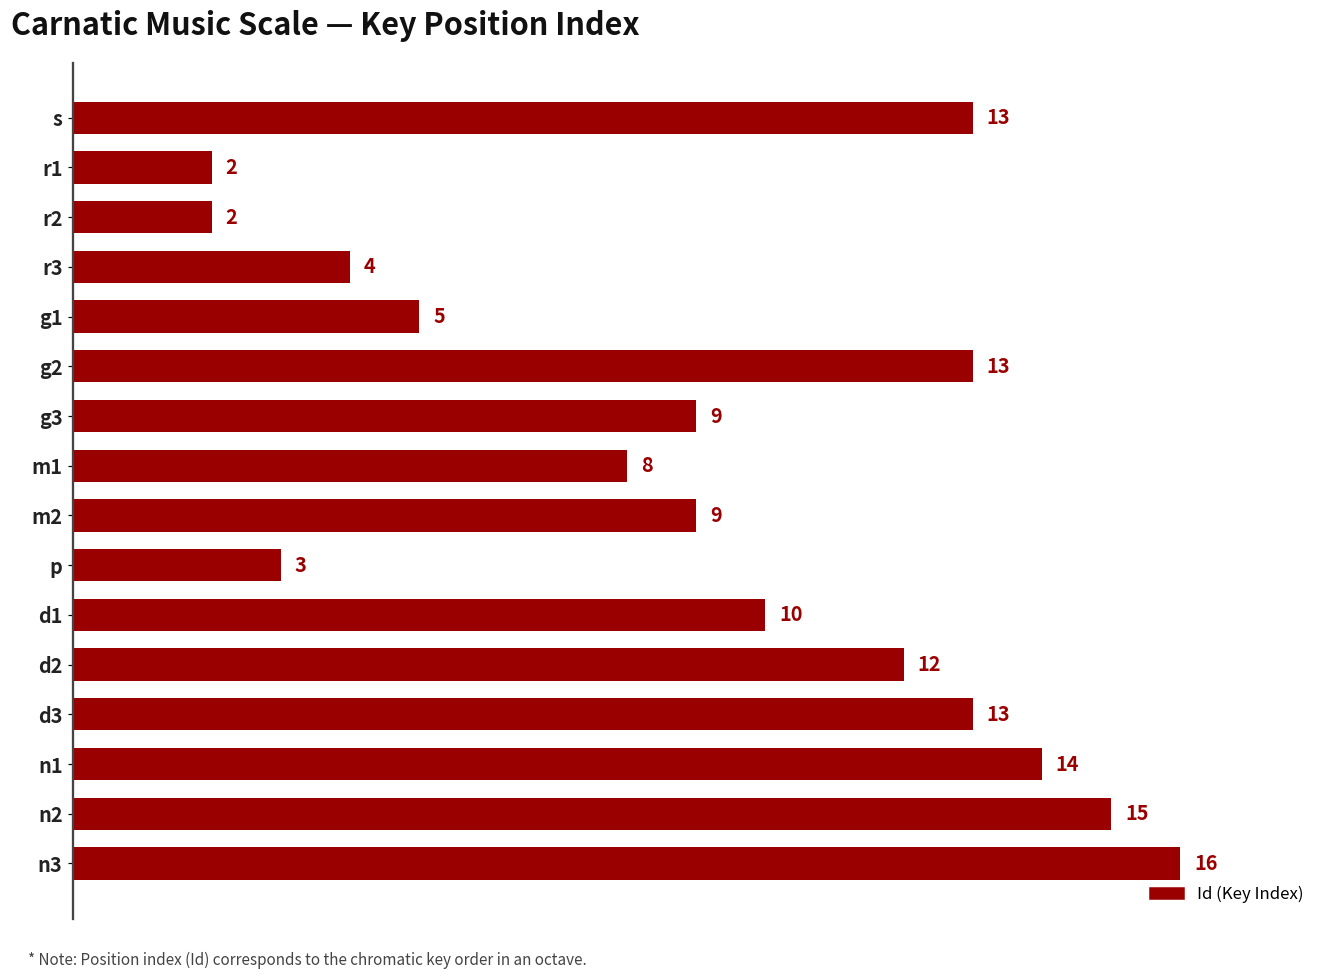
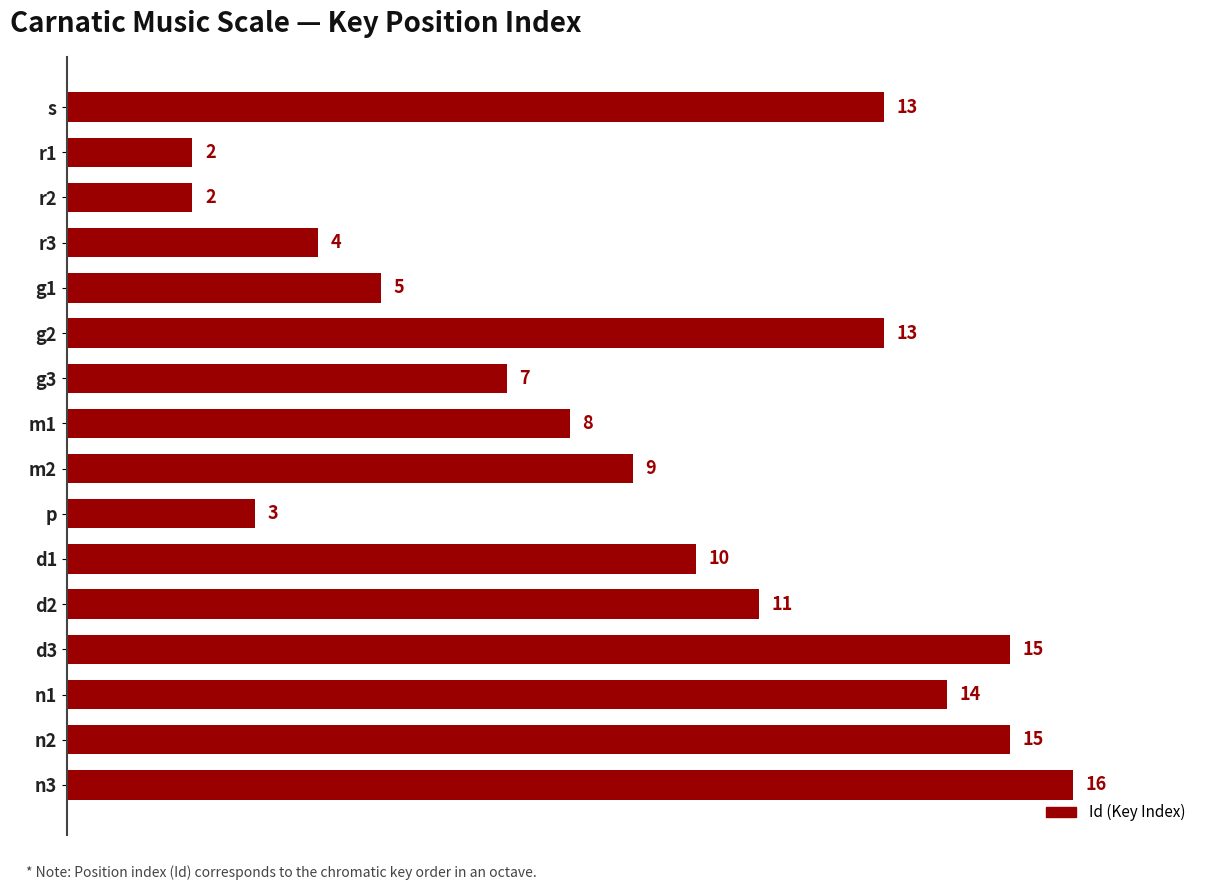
  {
    "s": 13,
    "r1": 2,
    "r2": 2,
    "r3": 4,
    "g1": 5,
    "g2": 13,
-   "g3": 9,
+   "g3": 7,
    "m1": 8,
    "m2": 9,
    "p": 3,
    "d1": 10,
-   "d2": 12,
-   "d3": 13,
+   "d2": 11,
+   "d3": 15,
    "n1": 14,
    "n2": 15,
    "n3": 16
  }
